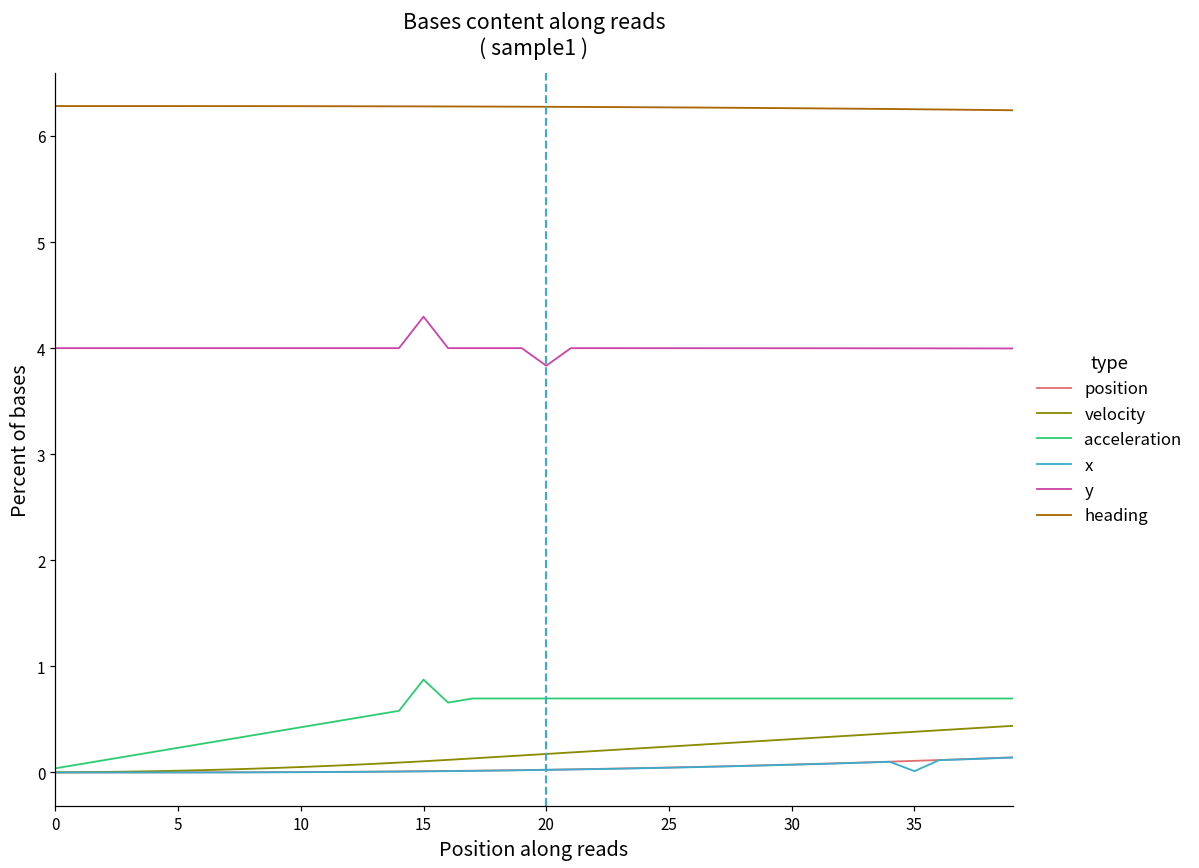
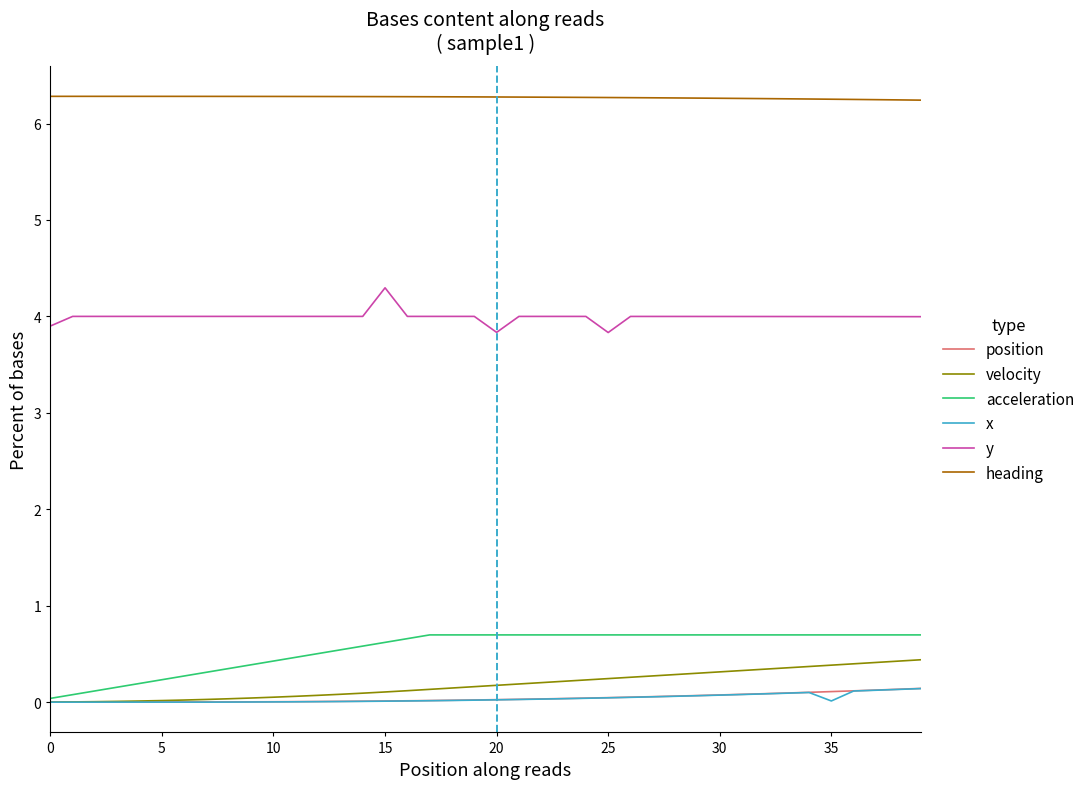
  {
    "position": {
      "35": 0.1
    },
    "acceleration": {
      "0": 0.0,
      "5": 0.2,
      "10": 0.4,
-     "15": 0.9,
+     "15": 0.6,
      "20": 0.7,
      "25": 0.7,
      "30": 0.7,
      "35": 0.7
    },
    "x": {
      "35": 0.0
    },
    "y": {
-     "0": 4.0,
+     "0": 3.9,
      "5": 4.0,
      "10": 4.0,
      "15": 4.3,
      "20": 3.8,
-     "25": 4.0,
+     "25": 3.8,
      "30": 4.0,
      "35": 4.0
    }
  }
